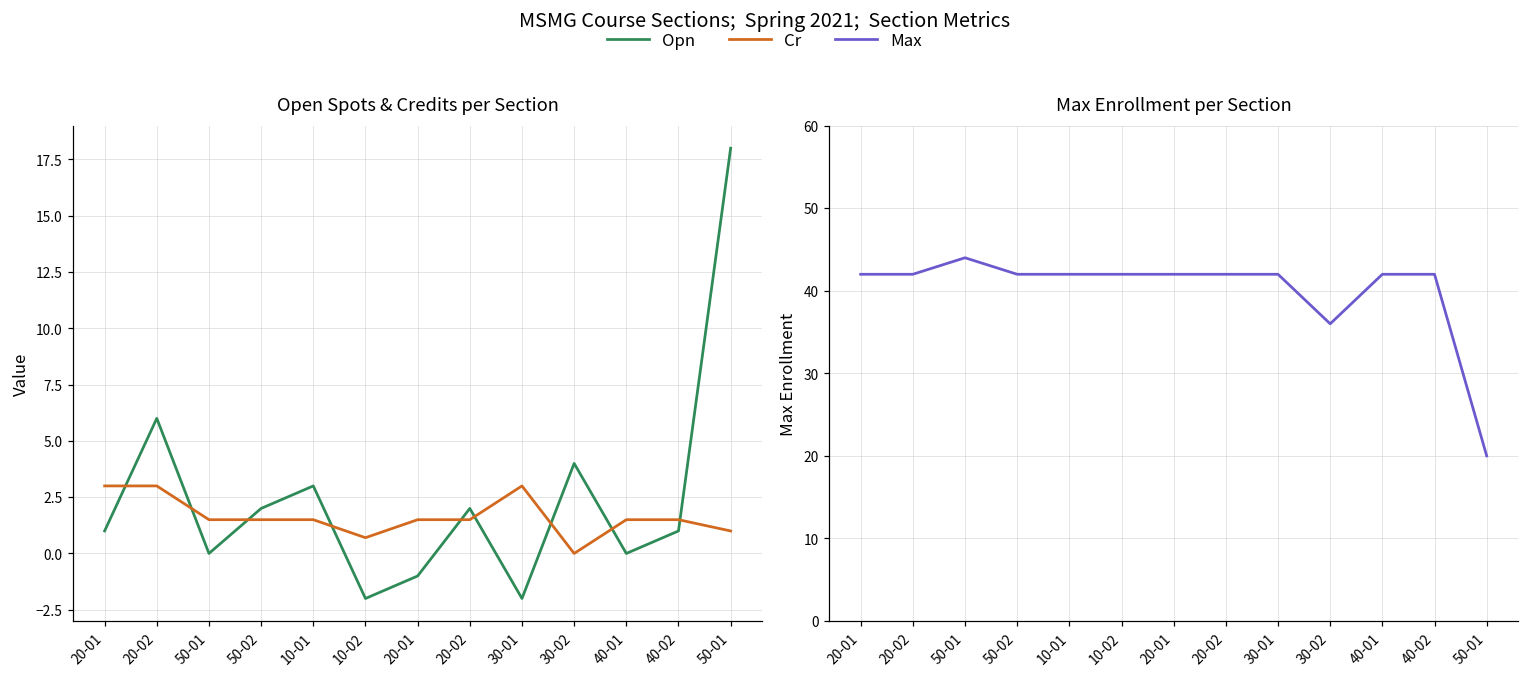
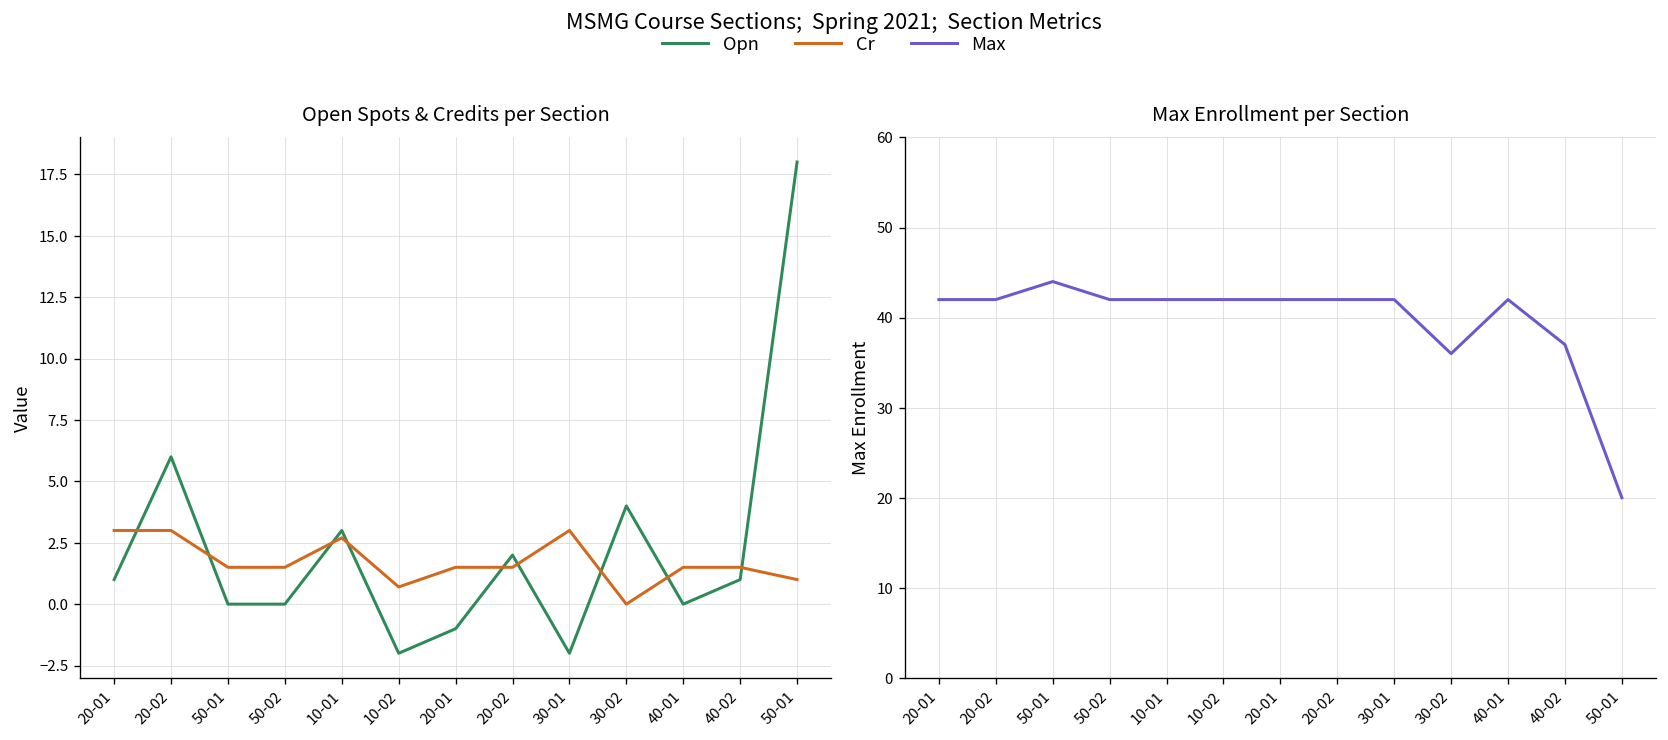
  {
    "Open Spots & Credits per Section": {
      "Opn": {
-       "50-02": 2,
+       "50-02": 0,
        "10-01": 3,
        "10-02": -2,
        "30-01": -2,
        "30-02": 4,
        "40-01": 0,
        "40-02": 1
      },
      "Cr": {
        "50-02": 1.5,
-       "10-01": 1.5,
+       "10-01": 2.7,
        "10-02": 0.7,
        "30-01": 3.0,
        "30-02": 0.0,
        "40-01": 1.5,
        "40-02": 1.5
      }
    },
    "Max Enrollment per Section": {
      "50-02": 42,
      "10-01": 42,
      "10-02": 42,
      "30-01": 42,
      "30-02": 36,
      "40-01": 42,
-     "40-02": 42
+     "40-02": 37
    }
  }
